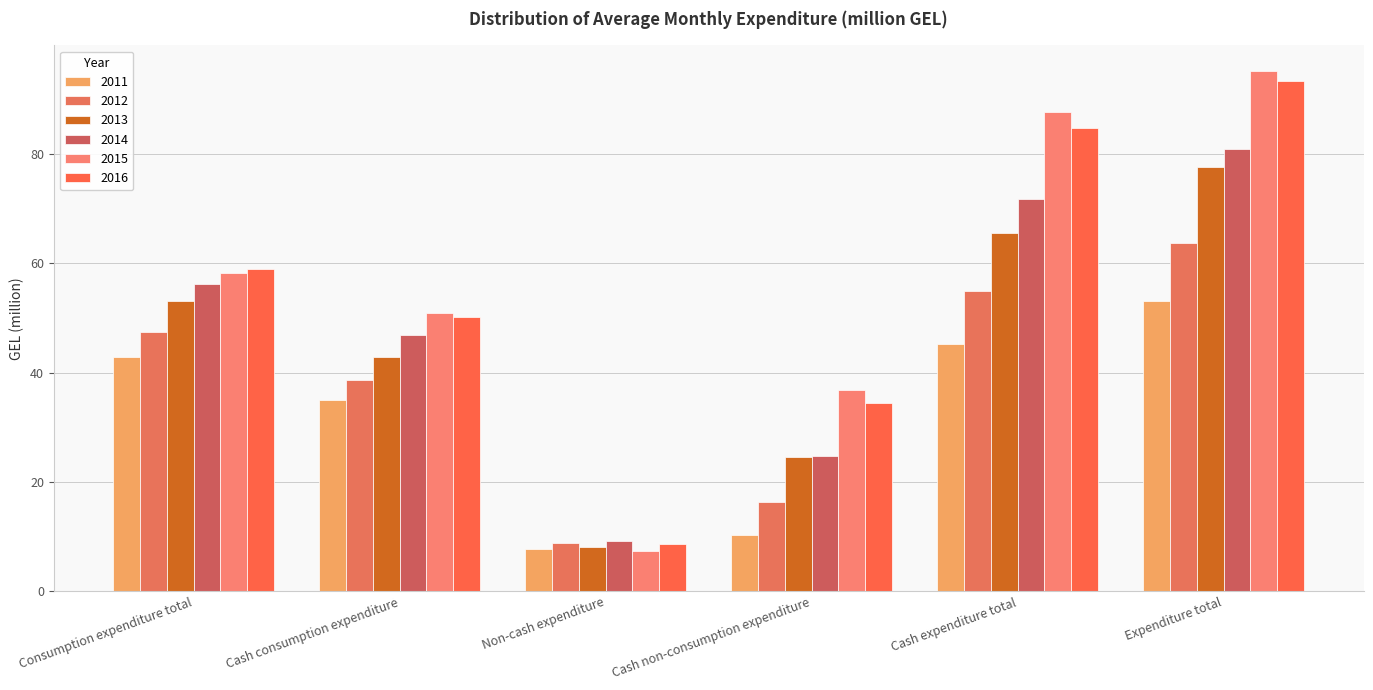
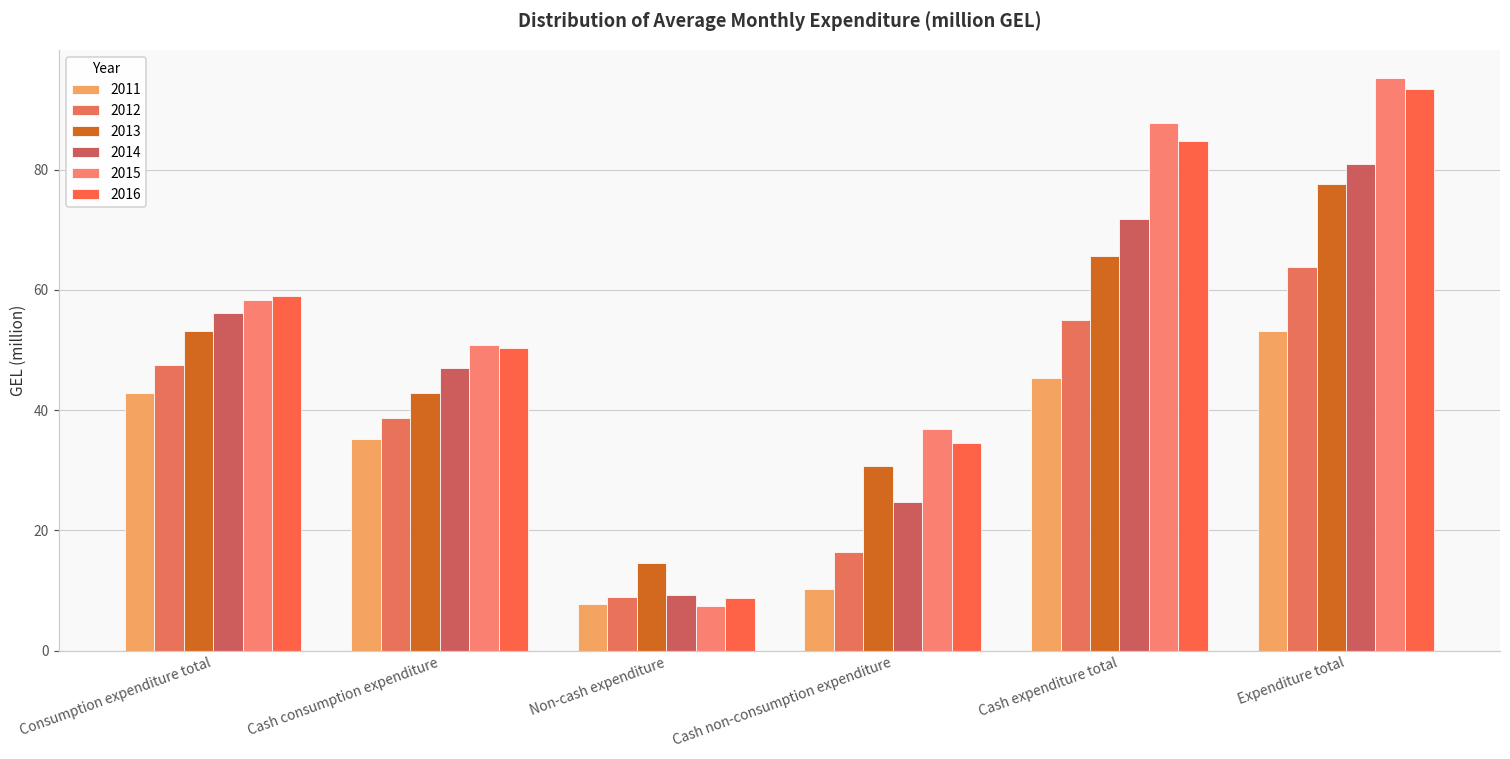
  {
    "2013": {
      "Consumption expenditure total": 53,
      "Cash consumption expenditure": 43,
-     "Non-cash expenditure": 8,
-     "Cash non-consumption expenditure": 25,
+     "Non-cash expenditure": 15,
+     "Cash non-consumption expenditure": 31,
      "Cash expenditure total": 66,
      "Expenditure total": 78
    }
  }
